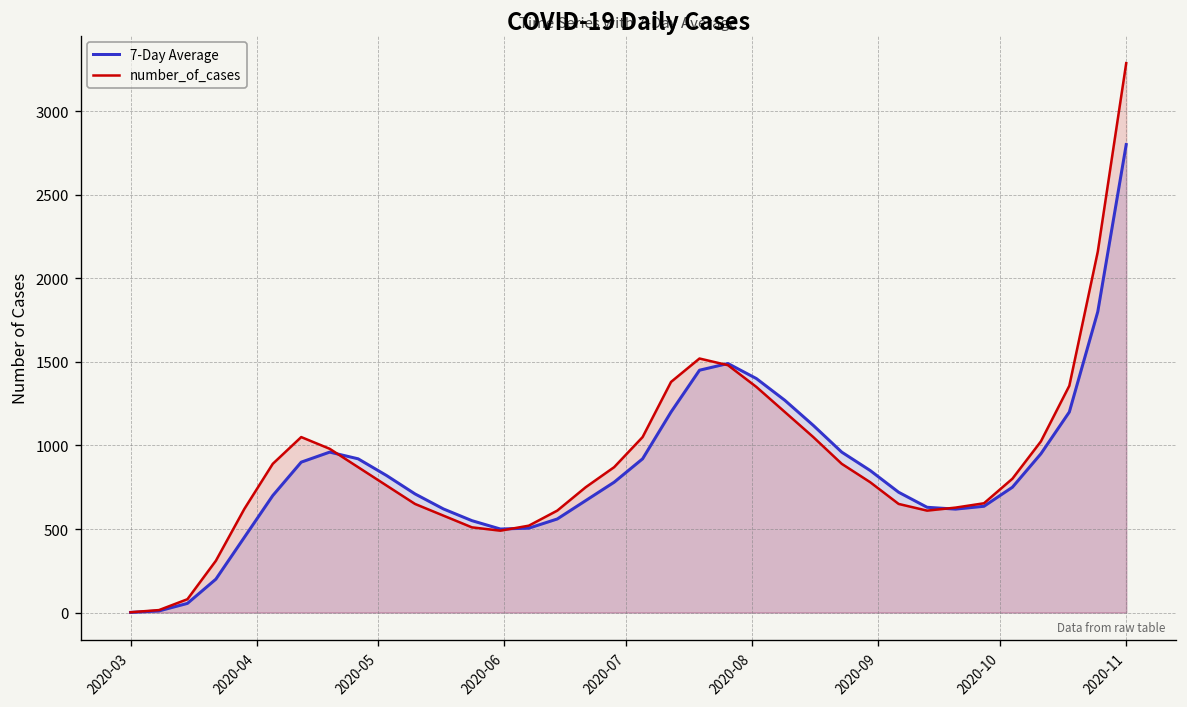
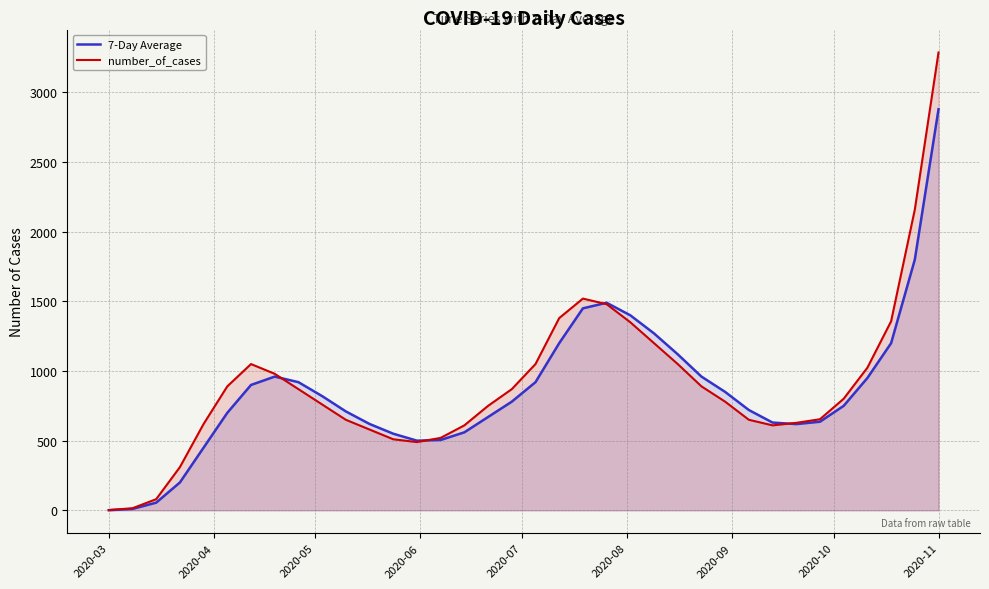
  {
    "7-Day Average": {
-     "2020-11": 2800
+     "2020-11": 2880
    },
    "number_of_cases": {
      "2020-11": 3290
    }
  }
